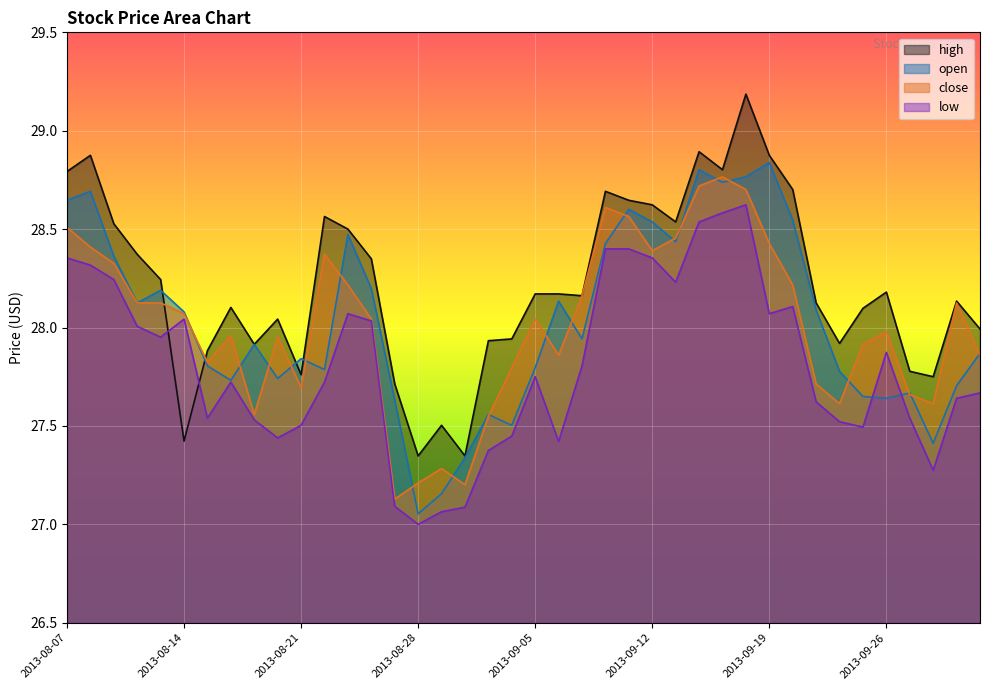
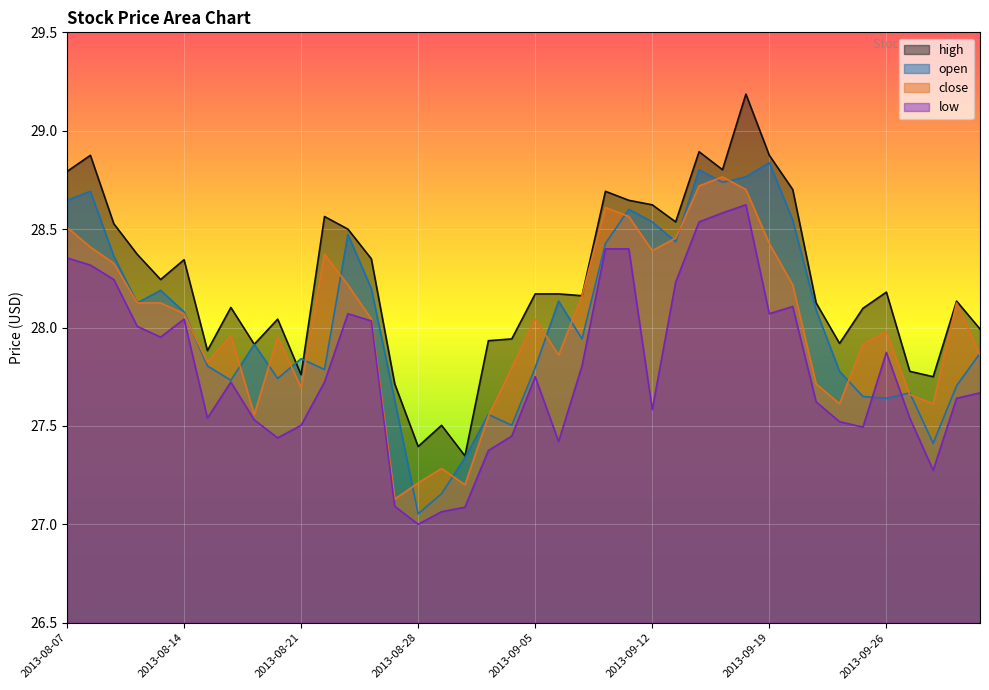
  {
    "high": {
      "2013-08-07": 28.79,
-     "2013-08-14": 27.42,
+     "2013-08-14": 28.34,
      "2013-08-21": 27.76,
-     "2013-08-28": 27.35,
+     "2013-08-28": 27.40,
      "2013-09-05": 28.17,
      "2013-09-12": 28.62,
      "2013-09-19": 28.88,
      "2013-09-26": 28.18
    },
    "open": {
      "2013-08-07": 28.65,
      "2013-08-21": 27.84,
      "2013-08-28": 27.05,
      "2013-09-05": 27.80,
      "2013-09-12": 28.54,
      "2013-09-19": 28.84,
      "2013-09-26": 27.64
    },
    "close": {
      "2013-08-07": 28.51,
      "2013-08-21": 27.70,
      "2013-08-28": 27.21,
      "2013-09-05": 28.04,
      "2013-09-12": 28.39,
      "2013-09-19": 28.43,
      "2013-09-26": 27.98
    },
    "low": {
      "2013-08-07": 28.35,
      "2013-08-14": 28.04,
      "2013-08-21": 27.50,
      "2013-08-28": 27.00,
      "2013-09-05": 27.75,
-     "2013-09-12": 28.35,
+     "2013-09-12": 27.58,
      "2013-09-19": 28.07,
      "2013-09-26": 27.87
    }
  }
